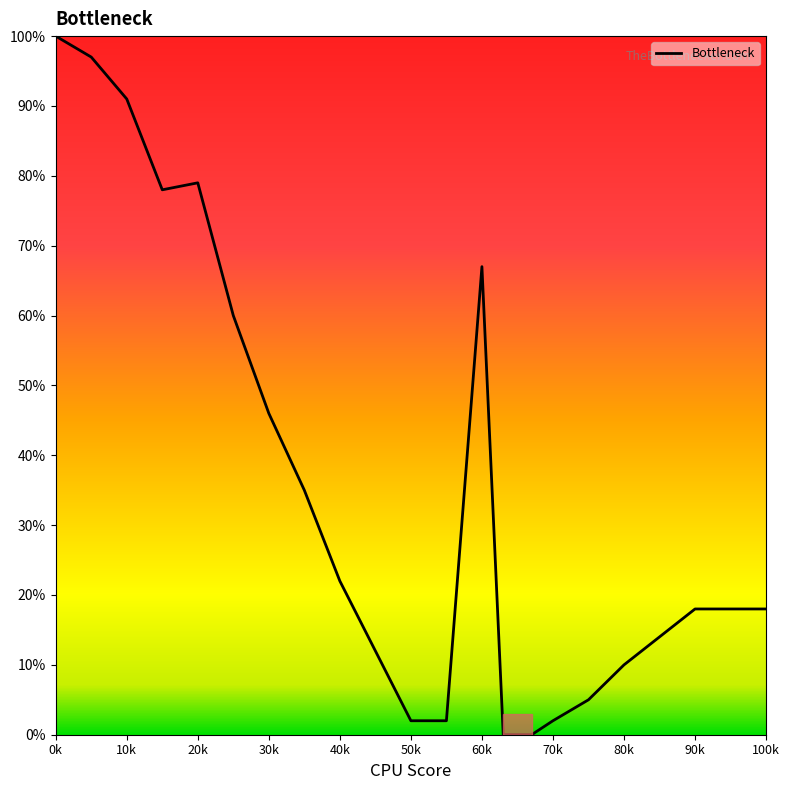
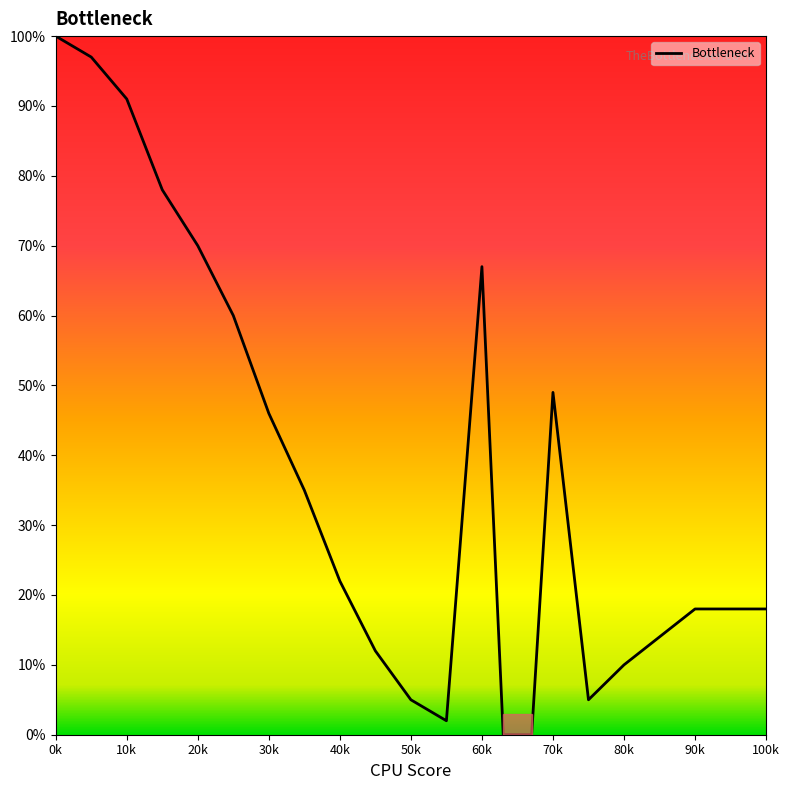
  {
    "0k": "100%",
    "10k": "91%",
-   "20k": "79%",
+   "20k": "70%",
    "30k": "46%",
    "40k": "22%",
-   "50k": "2%",
+   "50k": "5%",
    "60k": "67%",
-   "70k": "2%",
+   "70k": "49%",
    "80k": "10%",
    "90k": "18%",
    "100k": "18%"
  }
